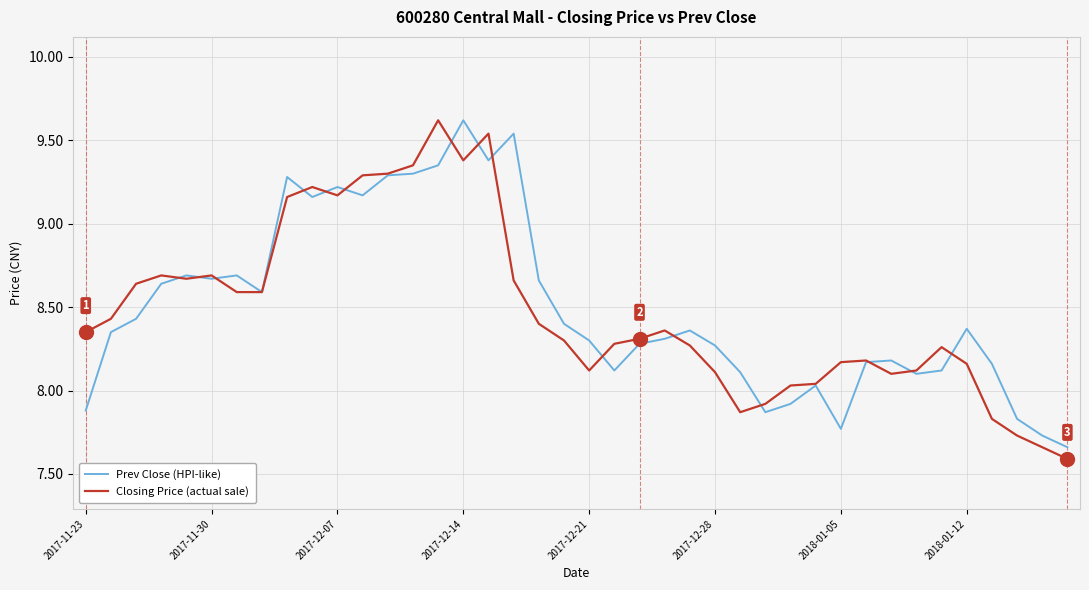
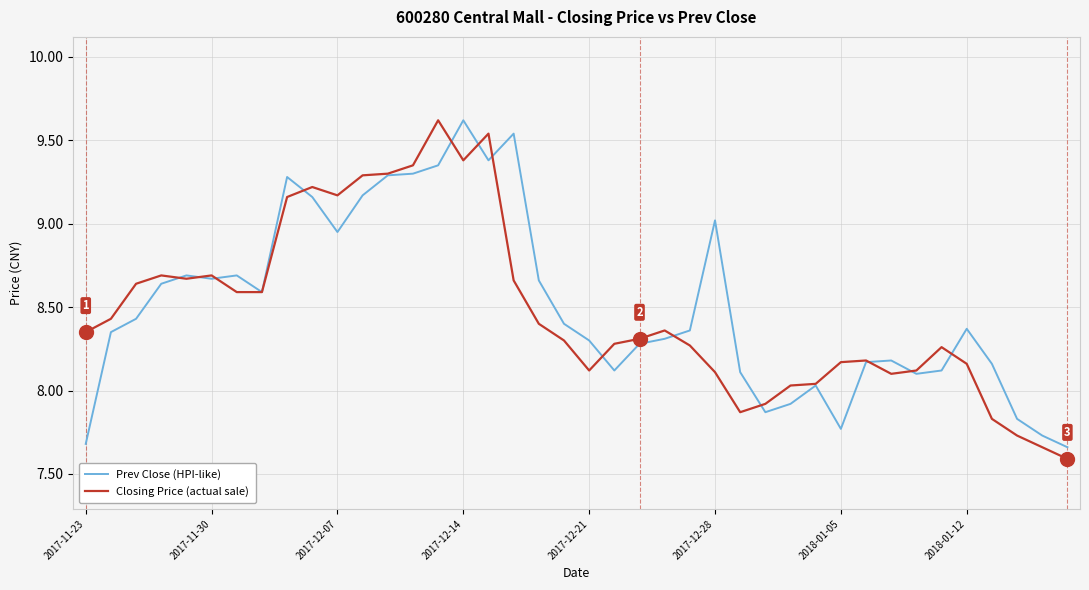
  {
    "Prev Close (HPI-like)": {
-     "2017-11-23": 7.88,
+     "2017-11-23": 7.68,
      "2017-11-30": 8.67,
-     "2017-12-07": 9.22,
+     "2017-12-07": 8.95,
      "2017-12-14": 9.62,
      "2017-12-21": 8.30,
-     "2017-12-28": 8.27,
+     "2017-12-28": 9.02,
      "2018-01-05": 7.77,
      "2018-01-12": 8.37
    }
  }
